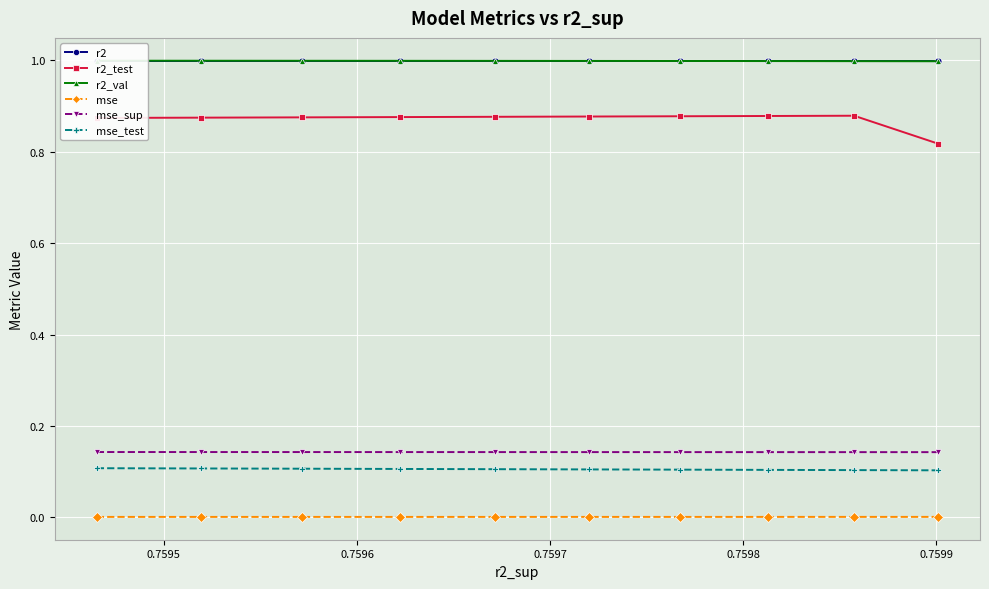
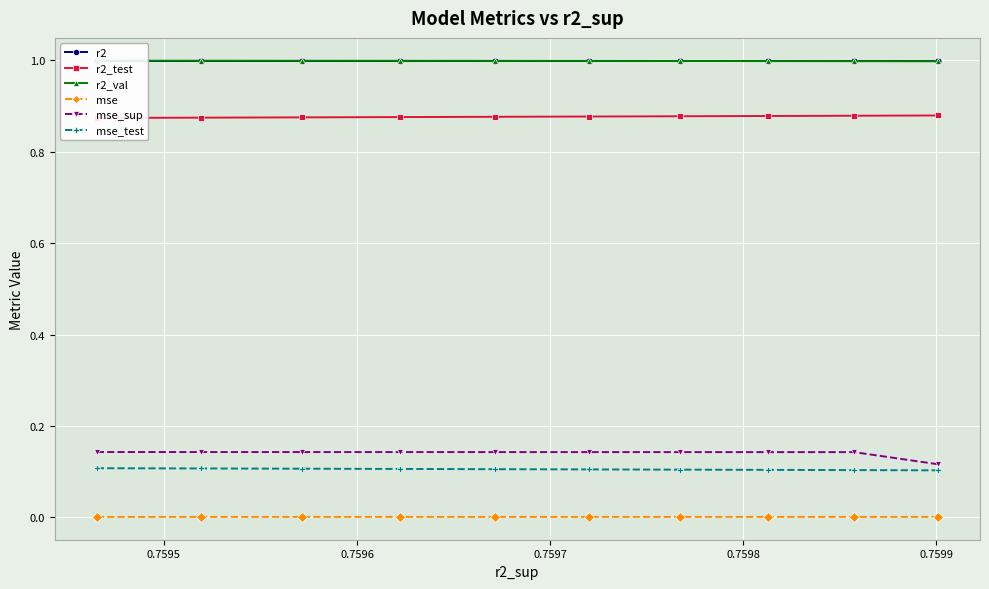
  {
    "r2_val": {
      "0.7599": 1.00
    },
    "r2_test": {
-     "0.7599": 0.82
+     "0.7599": 0.88
    },
    "mse": {
      "0.7599": 0.00
    },
    "mse_sup": {
-     "0.7599": 0.14
+     "0.7599": 0.12
    },
    "mse_test": {
      "0.7599": 0.10
    }
  }
